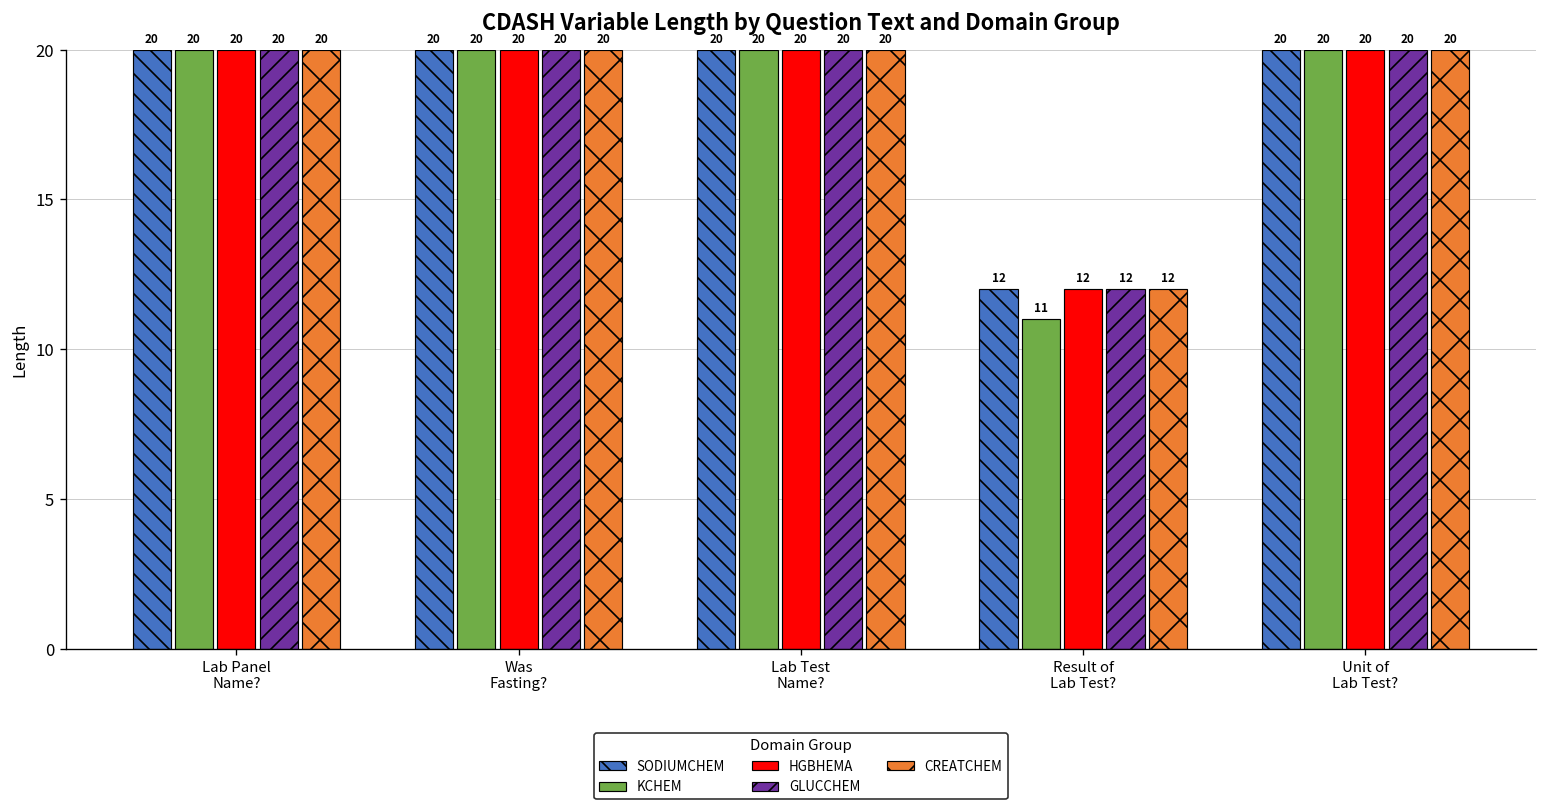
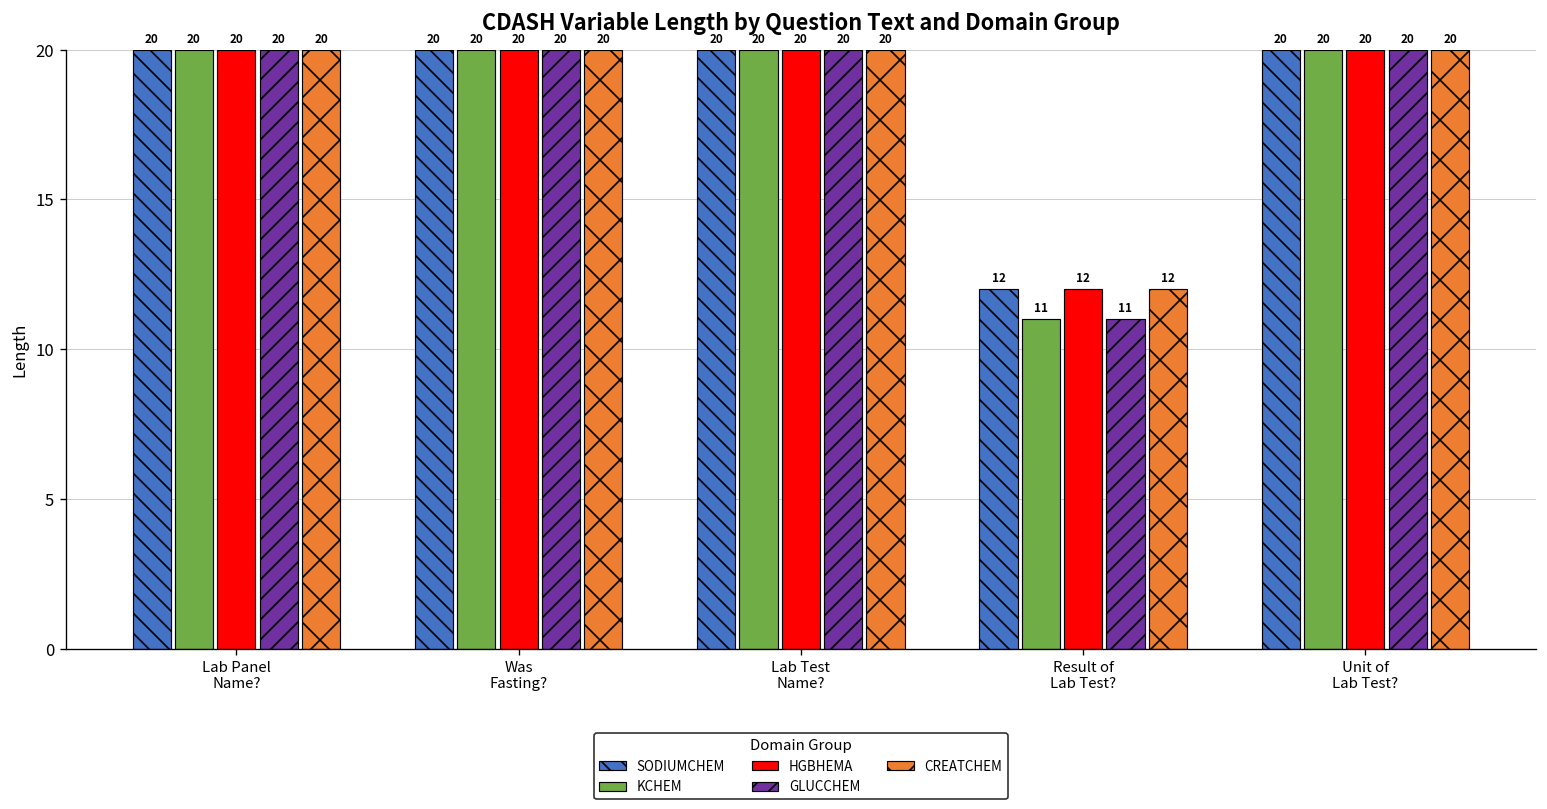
  {
    "SODIUMCHEM": {
      "Lab Panel Name?": 20,
      "Was Fasting?": 20,
      "Lab Test Name?": 20,
      "Result of Lab Test?": 12,
      "Unit of Lab Test?": 20
    },
    "KCHEM": {
      "Lab Panel Name?": 20,
      "Was Fasting?": 20,
      "Lab Test Name?": 20,
      "Result of Lab Test?": 11,
      "Unit of Lab Test?": 20
    },
    "HGBHEMA": {
      "Lab Panel Name?": 20,
      "Was Fasting?": 20,
      "Lab Test Name?": 20,
      "Result of Lab Test?": 12,
      "Unit of Lab Test?": 20
    },
    "GLUCCHEM": {
      "Lab Panel Name?": 20,
      "Was Fasting?": 20,
      "Lab Test Name?": 20,
-     "Result of Lab Test?": 12,
+     "Result of Lab Test?": 11,
      "Unit of Lab Test?": 20
    },
    "CREATCHEM": {
      "Lab Panel Name?": 20,
      "Was Fasting?": 20,
      "Lab Test Name?": 20,
      "Result of Lab Test?": 12,
      "Unit of Lab Test?": 20
    }
  }
